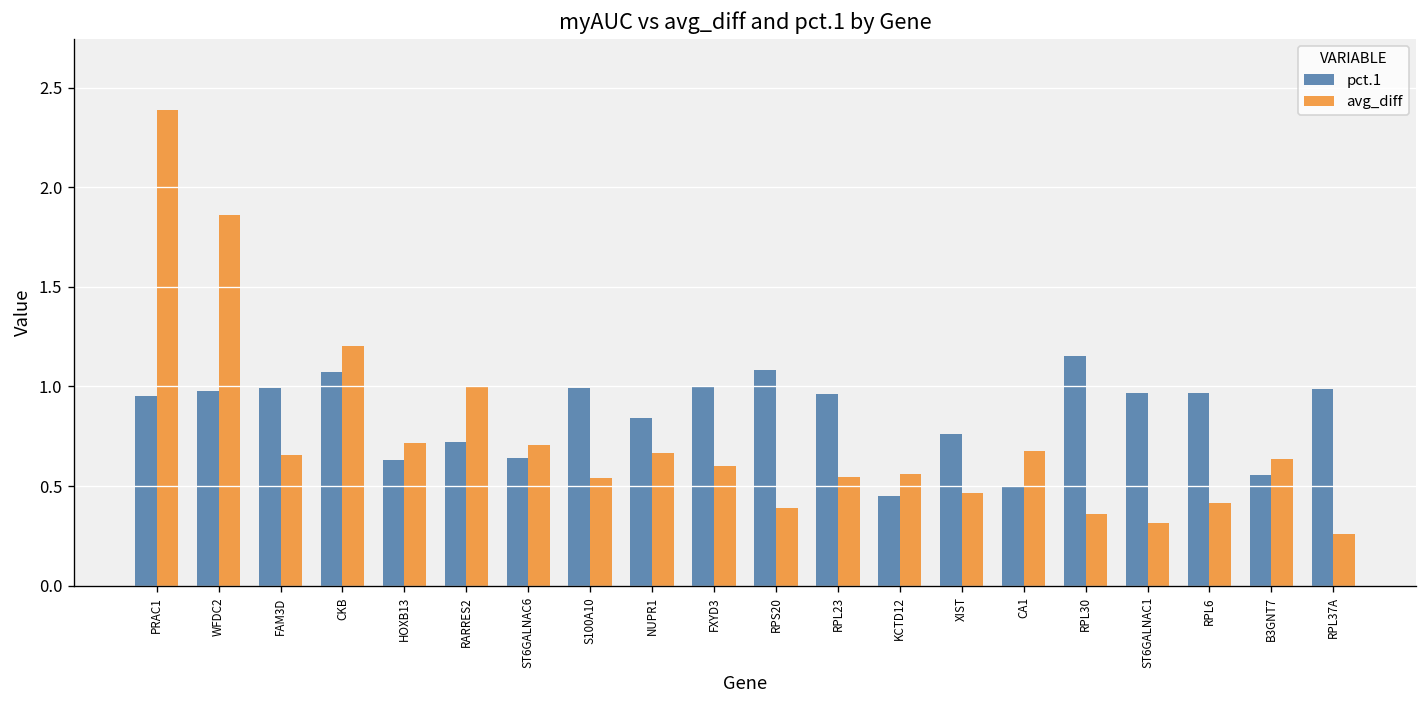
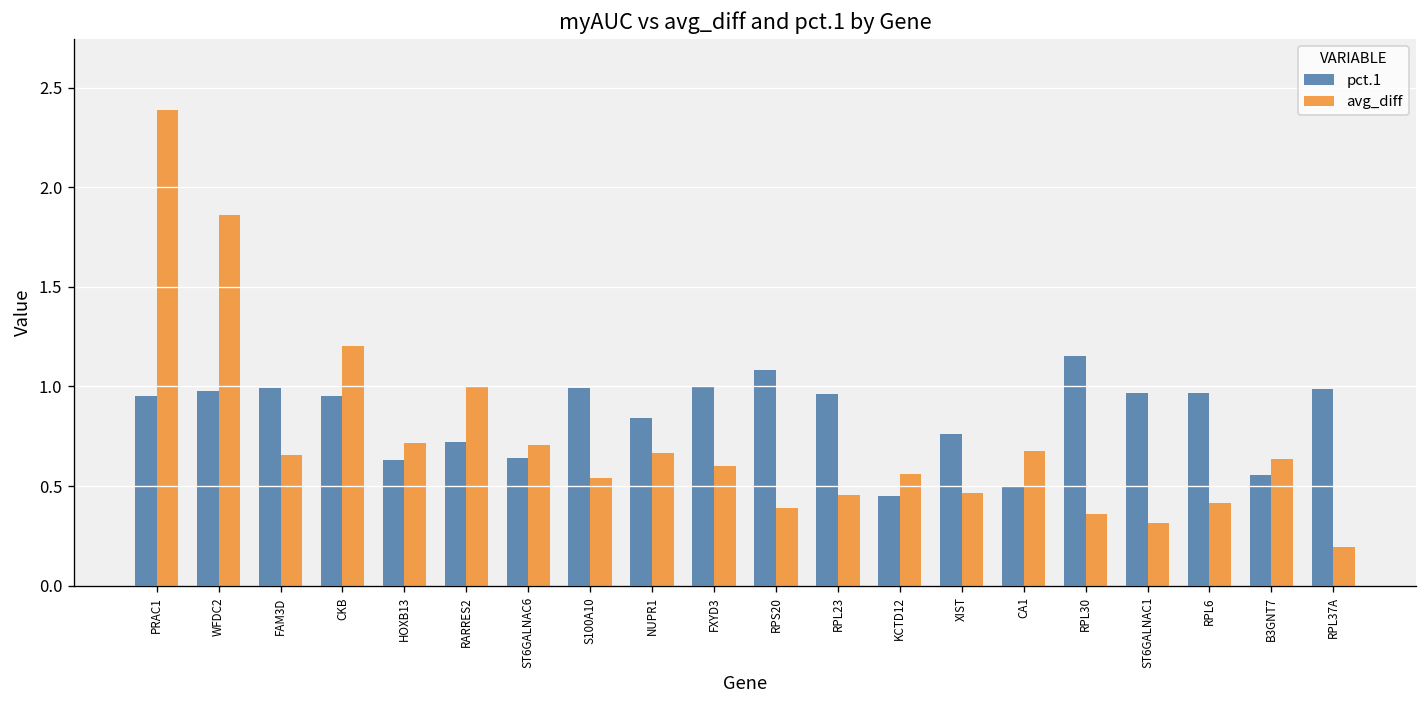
  {
    "pct.1": {
      "PRAC1": 0.95,
      "WFDC2": 0.98,
      "FAM3D": 0.99,
-     "CKB": 1.07,
+     "CKB": 0.95,
      "HOXB13": 0.63,
      "RARRES2": 0.72,
      "ST6GALNAC6": 0.64,
      "S100A10": 0.99,
      "NUPR1": 0.84,
      "FXYD3": 1.00,
      "RPS20": 1.08,
      "RPL23": 0.96,
      "KCTD12": 0.45,
      "XIST": 0.76,
      "CA1": 0.50,
      "RPL30": 1.15,
      "ST6GALNAC1": 0.97,
      "RPL6": 0.97,
      "B3GNT7": 0.55,
      "RPL37A": 0.99
    },
    "avg_diff": {
      "PRAC1": 2.39,
      "WFDC2": 1.86,
      "FAM3D": 0.65,
      "CKB": 1.20,
      "HOXB13": 0.72,
      "RARRES2": 1.00,
      "ST6GALNAC6": 0.71,
      "S100A10": 0.54,
      "NUPR1": 0.67,
      "FXYD3": 0.60,
      "RPS20": 0.39,
-     "RPL23": 0.55,
+     "RPL23": 0.46,
      "KCTD12": 0.56,
      "XIST": 0.47,
      "CA1": 0.67,
      "RPL30": 0.36,
      "ST6GALNAC1": 0.31,
      "RPL6": 0.42,
      "B3GNT7": 0.64,
-     "RPL37A": 0.26
+     "RPL37A": 0.20
    }
  }
